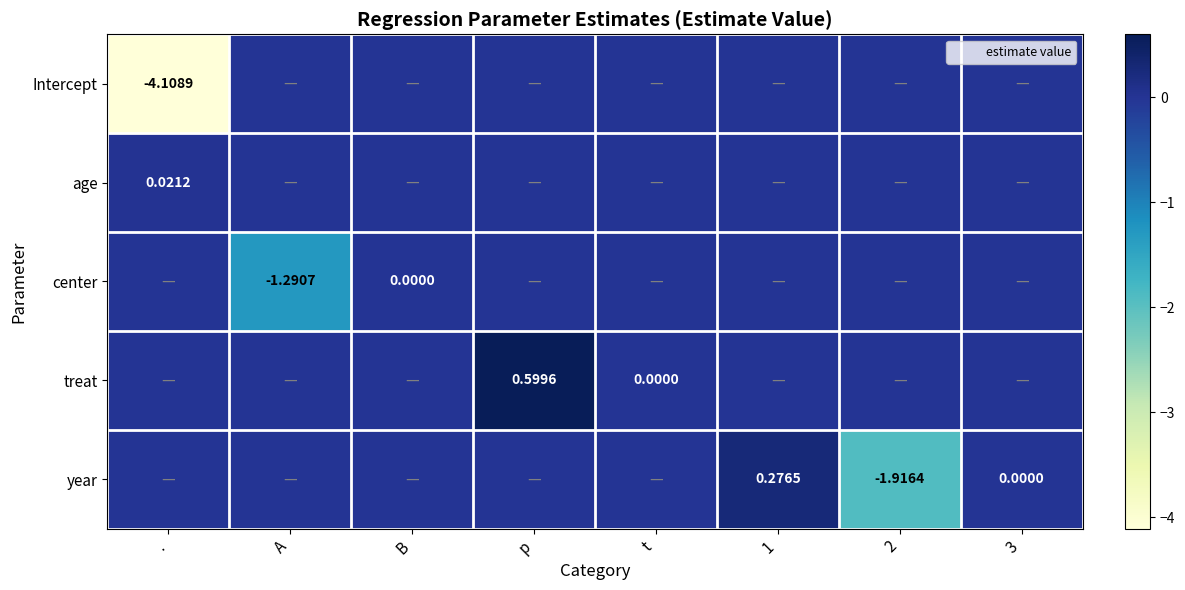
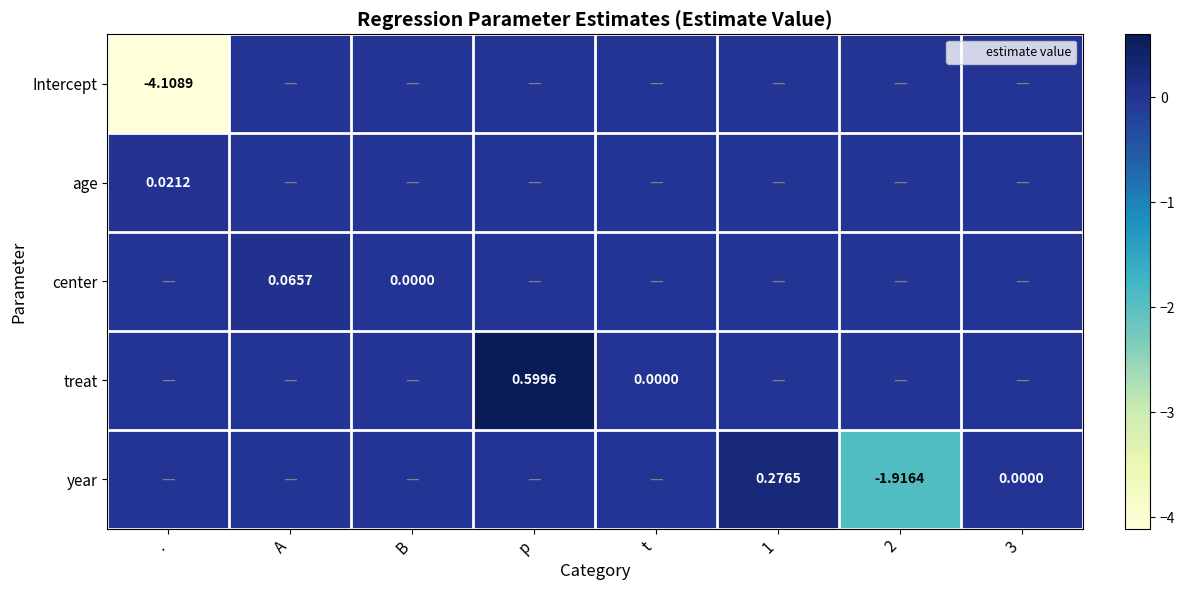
  {
    "Intercept": {
      ".": -4.1089
    },
    "age": {
      ".": 0.0212
    },
    "center": {
-     "A": -1.2907,
+     "A": 0.0657,
      "B": 0.0000
    },
    "treat": {
      "p": 0.5996,
      "t": 0.0000
    },
    "year": {
      "1": 0.2765,
      "2": -1.9164,
      "3": 0.0000
    }
  }
